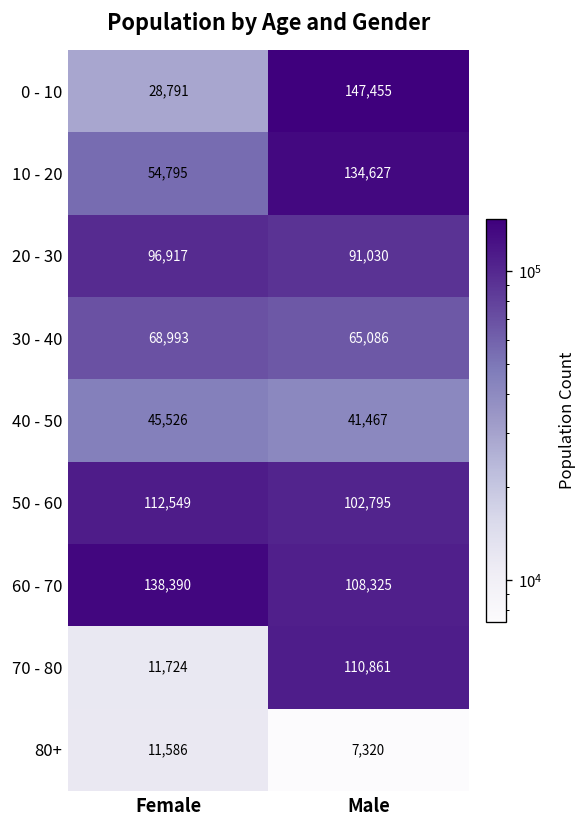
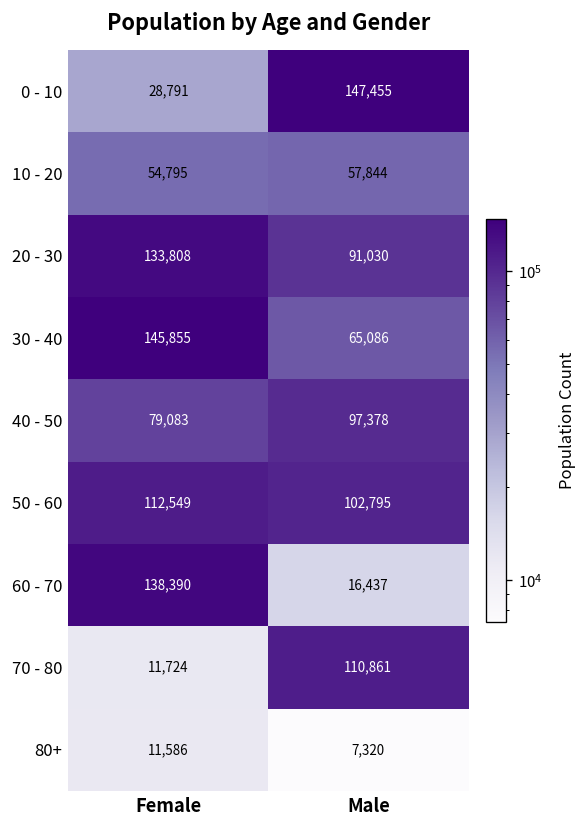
  {
    "0 - 10": {
      "Female": "28,791",
      "Male": "147,455"
    },
    "10 - 20": {
      "Female": "54,795",
-     "Male": "134,627"
+     "Male": "57,844"
    },
    "20 - 30": {
-     "Female": "96,917",
+     "Female": "133,808",
      "Male": "91,030"
    },
    "30 - 40": {
-     "Female": "68,993",
+     "Female": "145,855",
      "Male": "65,086"
    },
    "40 - 50": {
-     "Female": "45,526",
-     "Male": "41,467"
+     "Female": "79,083",
+     "Male": "97,378"
    },
    "50 - 60": {
      "Female": "112,549",
      "Male": "102,795"
    },
    "60 - 70": {
      "Female": "138,390",
-     "Male": "108,325"
+     "Male": "16,437"
    },
    "70 - 80": {
      "Female": "11,724",
      "Male": "110,861"
    },
    "80+": {
      "Female": "11,586",
      "Male": "7,320"
    }
  }
